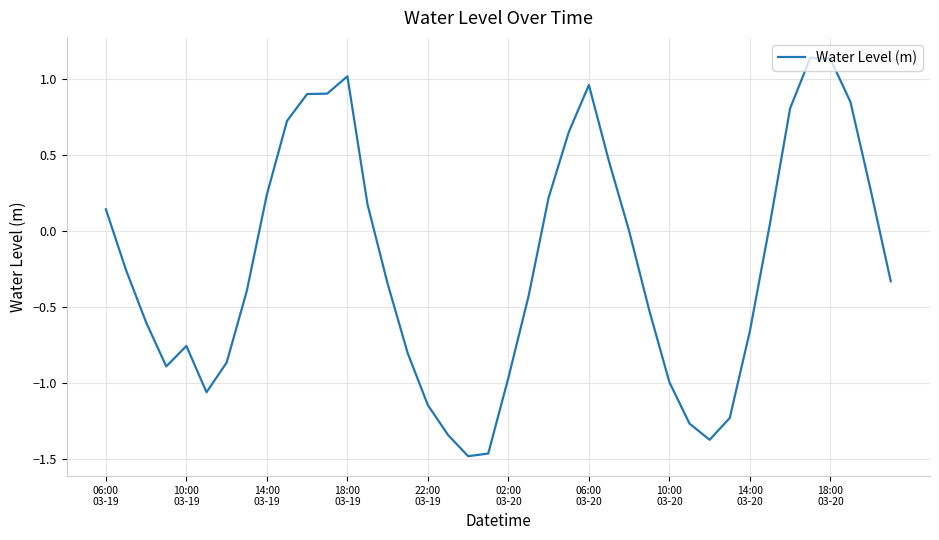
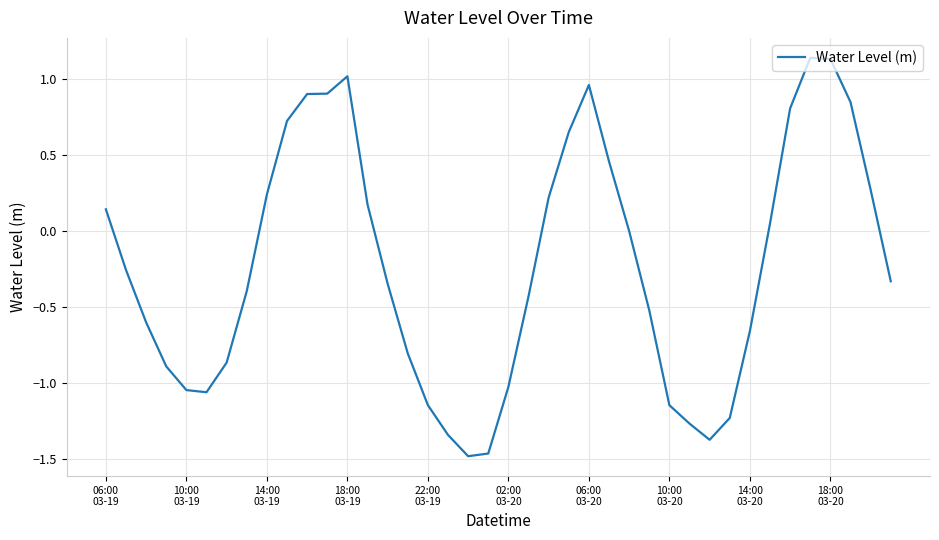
  {
    "06:00 03-19": 0.14,
-   "10:00 03-19": -0.75,
+   "10:00 03-19": -1.04,
    "14:00 03-19": 0.24,
    "18:00 03-19": 1.02,
    "22:00 03-19": -1.14,
-   "02:00 03-20": -0.96,
+   "02:00 03-20": -1.02,
    "06:00 03-20": 0.96,
-   "10:00 03-20": -0.99,
+   "10:00 03-20": -1.14,
    "14:00 03-20": -0.66
  }
